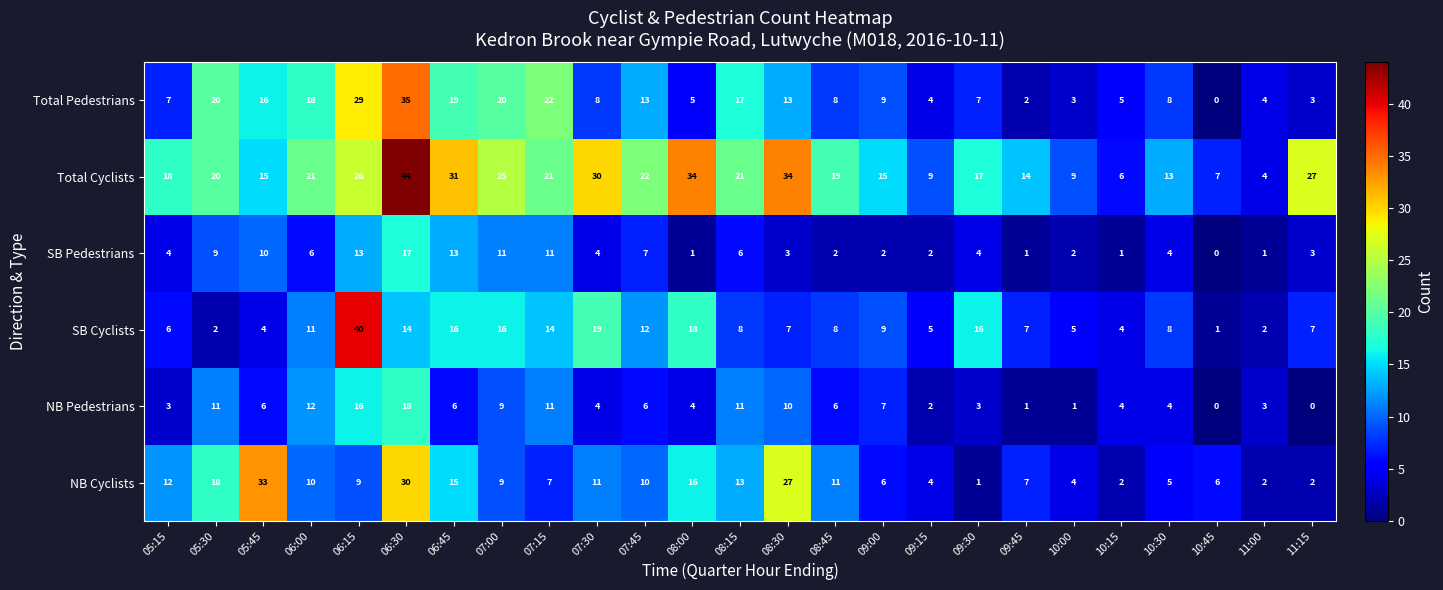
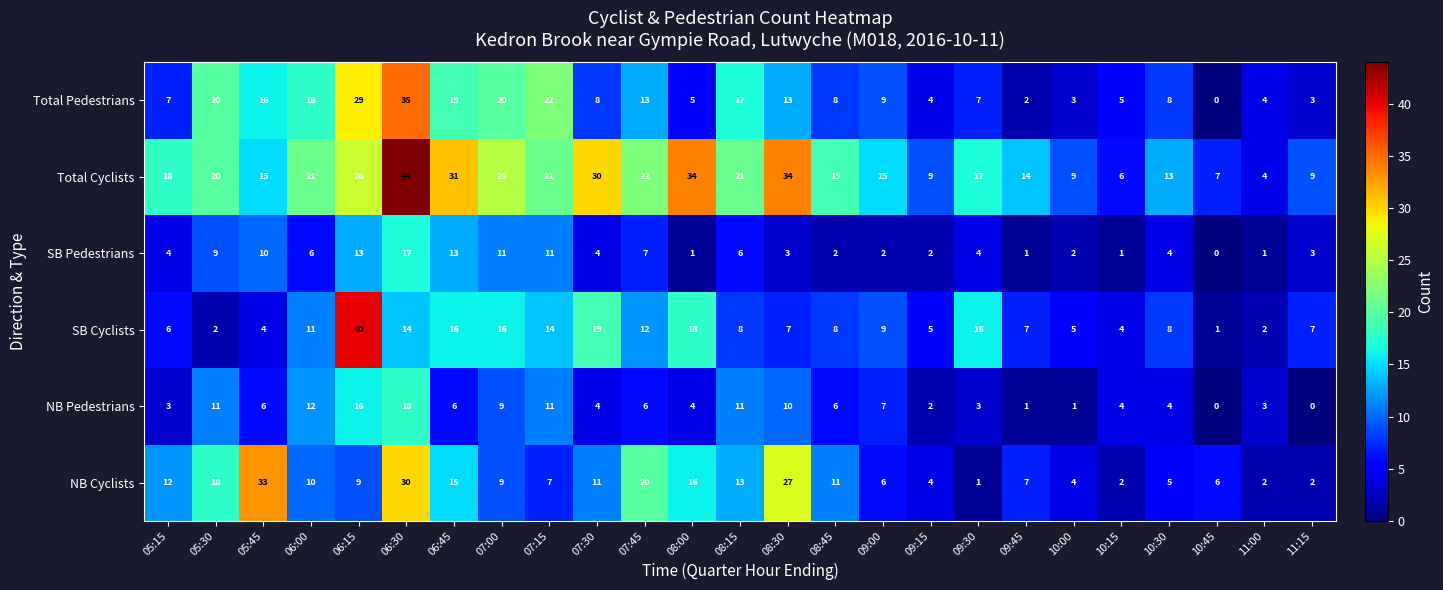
  {
    "Total Pedestrians": {
      "05:15": 7,
      "05:30": 20,
      "05:45": 16,
      "06:00": 18,
      "06:15": 29,
      "06:30": 35,
      "06:45": 19,
      "07:00": 20,
      "07:15": 22,
      "07:30": 8,
      "07:45": 13,
      "08:00": 5,
      "08:15": 17,
      "08:30": 13,
      "08:45": 8,
      "09:00": 9,
      "09:15": 4,
      "09:30": 7,
      "09:45": 2,
      "10:00": 3,
      "10:15": 5,
      "10:30": 8,
      "10:45": 0,
      "11:00": 4,
      "11:15": 3
    },
    "Total Cyclists": {
      "05:15": 18,
      "05:30": 20,
      "05:45": 15,
      "06:00": 21,
      "06:15": 26,
      "06:30": 44,
      "06:45": 31,
      "07:00": 25,
      "07:15": 21,
      "07:30": 30,
      "07:45": 22,
      "08:00": 34,
      "08:15": 21,
      "08:30": 34,
      "08:45": 19,
      "09:00": 15,
      "09:15": 9,
      "09:30": 17,
      "09:45": 14,
      "10:00": 9,
      "10:15": 6,
      "10:30": 13,
      "10:45": 7,
      "11:00": 4,
-     "11:15": 27
+     "11:15": 9
    },
    "SB Pedestrians": {
      "05:15": 4,
      "05:30": 9,
      "05:45": 10,
      "06:00": 6,
      "06:15": 13,
      "06:30": 17,
      "06:45": 13,
      "07:00": 11,
      "07:15": 11,
      "07:30": 4,
      "07:45": 7,
      "08:00": 1,
      "08:15": 6,
      "08:30": 3,
      "08:45": 2,
      "09:00": 2,
      "09:15": 2,
      "09:30": 4,
      "09:45": 1,
      "10:00": 2,
      "10:15": 1,
      "10:30": 4,
      "10:45": 0,
      "11:00": 1,
      "11:15": 3
    },
    "SB Cyclists": {
      "05:15": 6,
      "05:30": 2,
      "05:45": 4,
      "06:00": 11,
      "06:15": 40,
      "06:30": 14,
      "06:45": 16,
      "07:00": 16,
      "07:15": 14,
      "07:30": 19,
      "07:45": 12,
      "08:00": 18,
      "08:15": 8,
      "08:30": 7,
      "08:45": 8,
      "09:00": 9,
      "09:15": 5,
      "09:30": 16,
      "09:45": 7,
      "10:00": 5,
      "10:15": 4,
      "10:30": 8,
      "10:45": 1,
      "11:00": 2,
      "11:15": 7
    },
    "NB Pedestrians": {
      "05:15": 3,
      "05:30": 11,
      "05:45": 6,
      "06:00": 12,
      "06:15": 16,
      "06:30": 18,
      "06:45": 6,
      "07:00": 9,
      "07:15": 11,
      "07:30": 4,
      "07:45": 6,
      "08:00": 4,
      "08:15": 11,
      "08:30": 10,
      "08:45": 6,
      "09:00": 7,
      "09:15": 2,
      "09:30": 3,
      "09:45": 1,
      "10:00": 1,
      "10:15": 4,
      "10:30": 4,
      "10:45": 0,
      "11:00": 3,
      "11:15": 0
    },
    "NB Cyclists": {
      "05:15": 12,
      "05:30": 18,
      "05:45": 33,
      "06:00": 10,
      "06:15": 9,
      "06:30": 30,
      "06:45": 15,
      "07:00": 9,
      "07:15": 7,
      "07:30": 11,
-     "07:45": 10,
+     "07:45": 20,
      "08:00": 16,
      "08:15": 13,
      "08:30": 27,
      "08:45": 11,
      "09:00": 6,
      "09:15": 4,
      "09:30": 1,
      "09:45": 7,
      "10:00": 4,
      "10:15": 2,
      "10:30": 5,
      "10:45": 6,
      "11:00": 2,
      "11:15": 2
    }
  }
